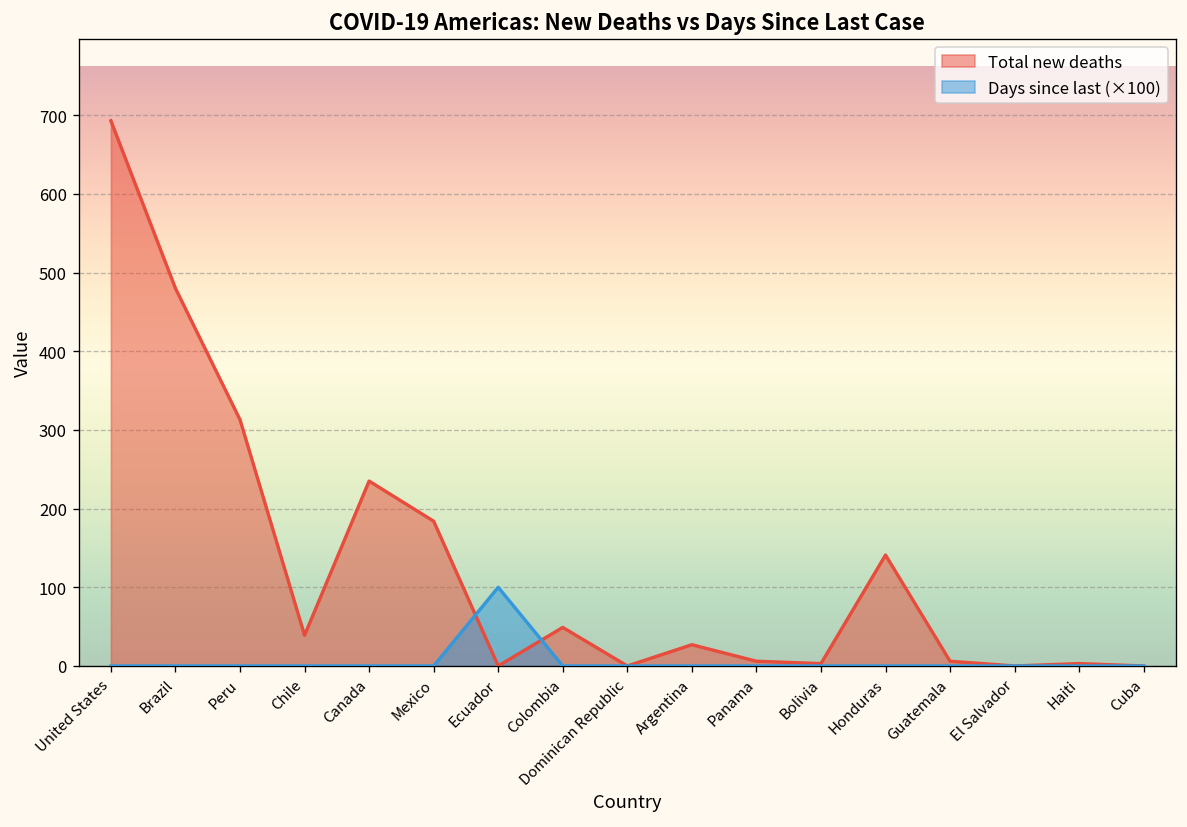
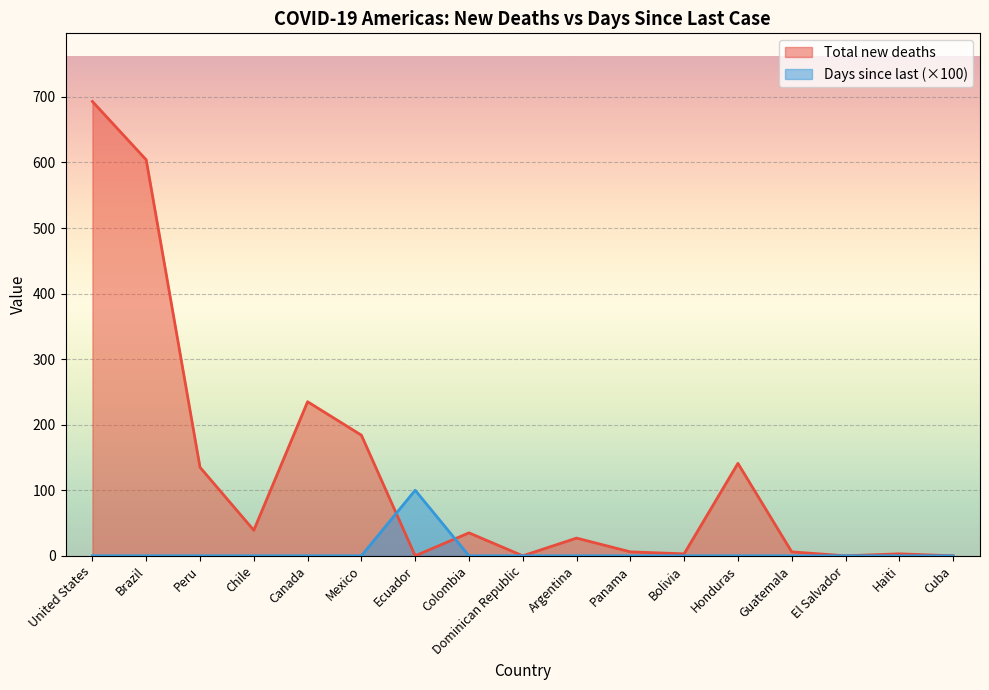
  {
    "Total new deaths": {
      "United States": 690,
-     "Brazil": 480,
-     "Peru": 310,
+     "Brazil": 600,
+     "Peru": 140,
      "Chile": 40,
      "Canada": 240,
      "Mexico": 180,
      "Ecuador": 0,
-     "Colombia": 50,
+     "Colombia": 40,
      "Argentina": 30,
      "Panama": 10,
      "Honduras": 140,
      "Guatemala": 10
    },
    "Days since last (×100)": {
      "United States": 0,
      "Brazil": 0,
      "Peru": 0,
      "Chile": 0,
      "Canada": 0,
      "Mexico": 0,
      "Ecuador": 100,
      "Colombia": 0,
      "Argentina": 0,
      "Panama": 0,
      "Honduras": 0,
      "Guatemala": 0
    }
  }
